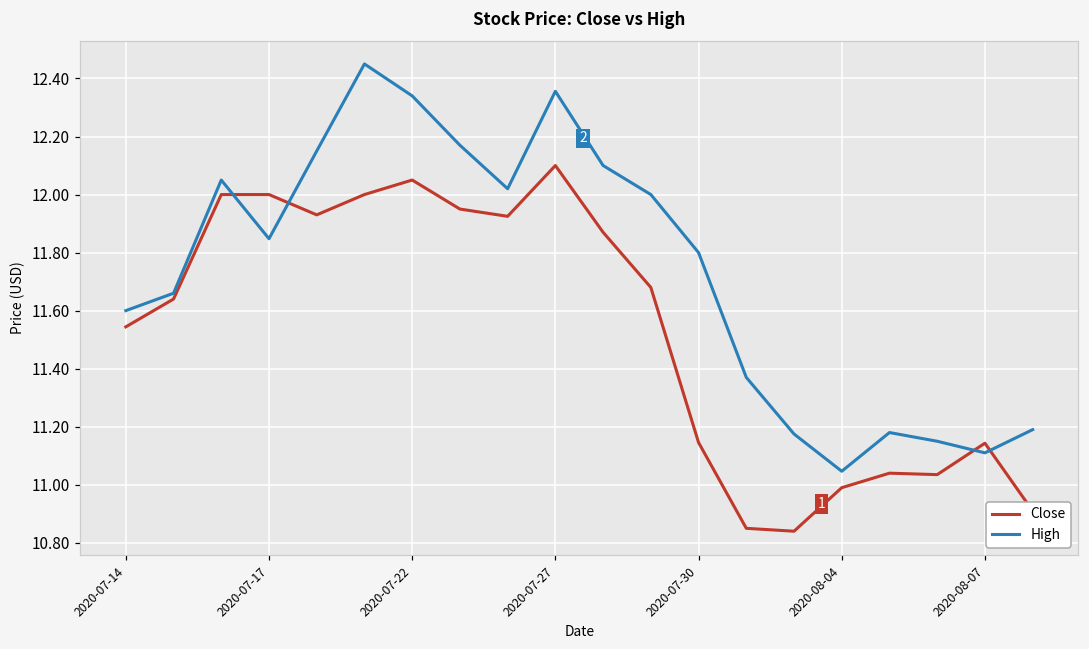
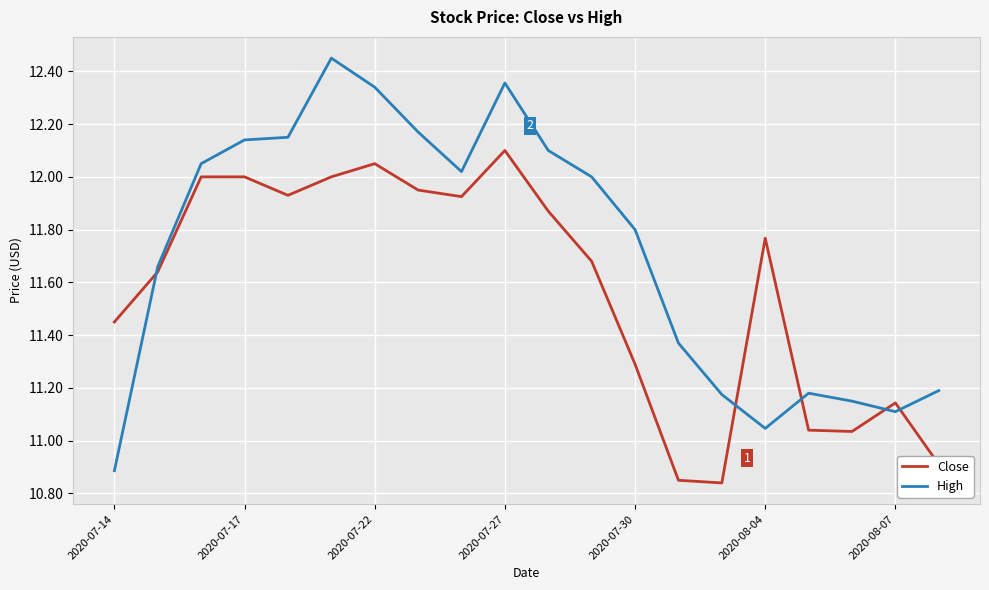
  {
    "Close": {
-     "2020-07-14": 11.54,
+     "2020-07-14": 11.45,
      "2020-07-17": 12.00,
      "2020-07-22": 12.05,
      "2020-07-27": 12.10,
-     "2020-07-30": 11.15,
-     "2020-08-04": 10.99,
+     "2020-07-30": 11.29,
+     "2020-08-04": 11.77,
      "2020-08-07": 11.14
    },
    "High": {
-     "2020-07-14": 11.60,
-     "2020-07-17": 11.85,
+     "2020-07-14": 10.89,
+     "2020-07-17": 12.14,
      "2020-07-22": 12.34,
      "2020-07-27": 12.36,
      "2020-07-30": 11.80,
      "2020-08-04": 11.05,
      "2020-08-07": 11.11
    }
  }
